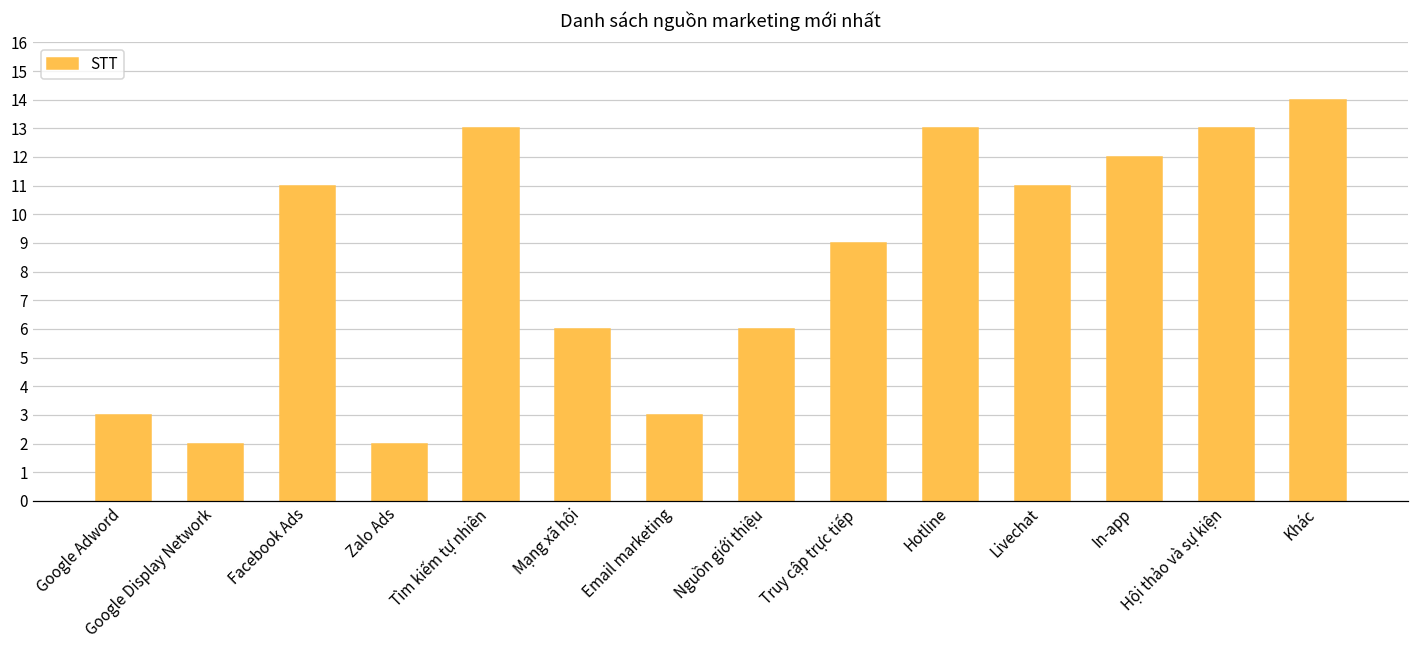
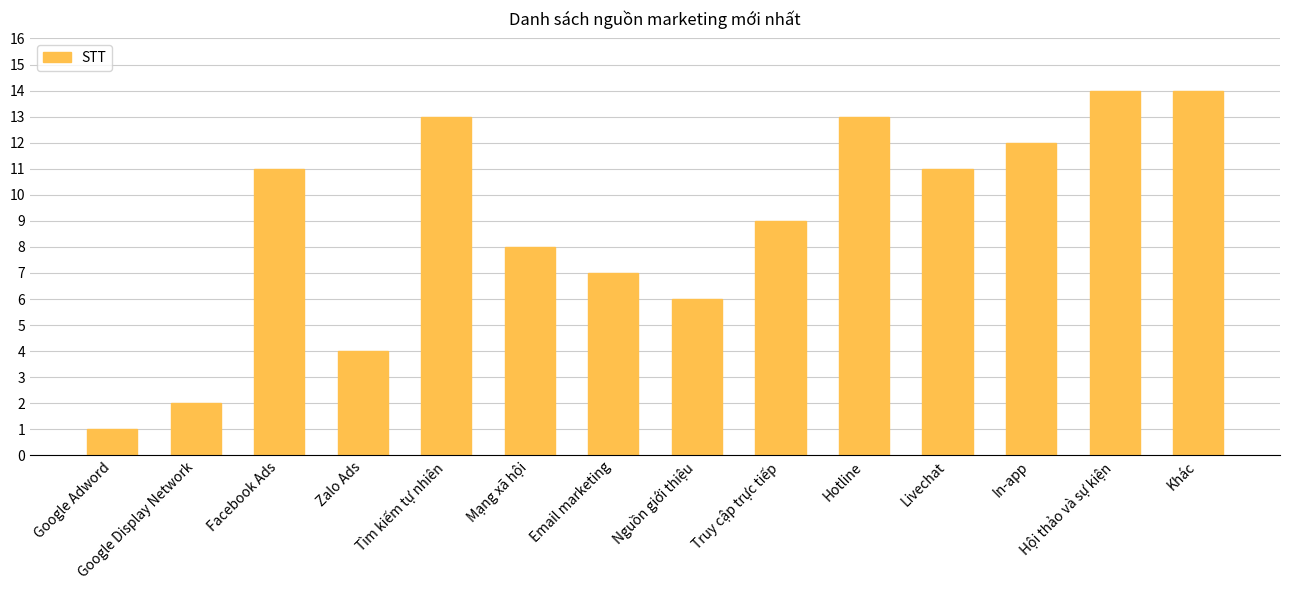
  {
-   "Google Adword": 3,
+   "Google Adword": 1,
    "Google Display Network": 2,
    "Facebook Ads": 11,
-   "Zalo Ads": 2,
+   "Zalo Ads": 4,
    "Tìm kiếm tự nhiên": 13,
-   "Mạng xã hội": 6,
-   "Email marketing": 3,
+   "Mạng xã hội": 8,
+   "Email marketing": 7,
    "Nguồn giới thiệu": 6,
    "Truy cập trực tiếp": 9,
    "Hotline": 13,
    "Livechat": 11,
    "In-app": 12,
-   "Hội thảo và sự kiện": 13,
+   "Hội thảo và sự kiện": 14,
    "Khác": 14
  }
